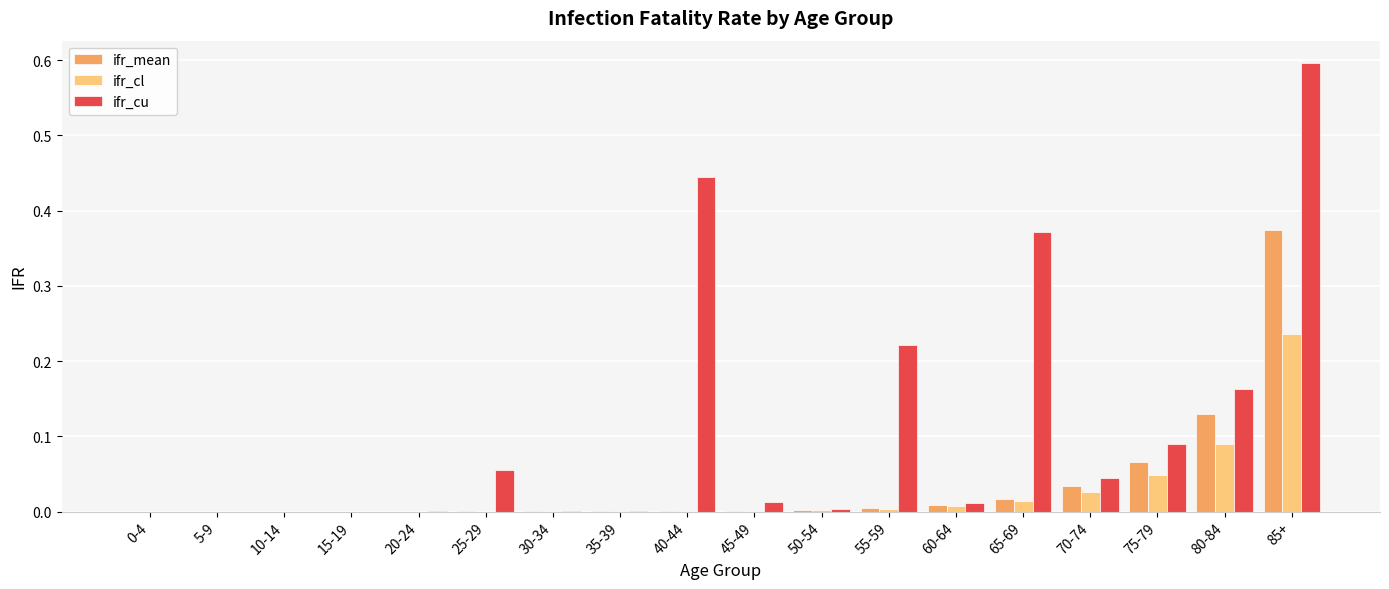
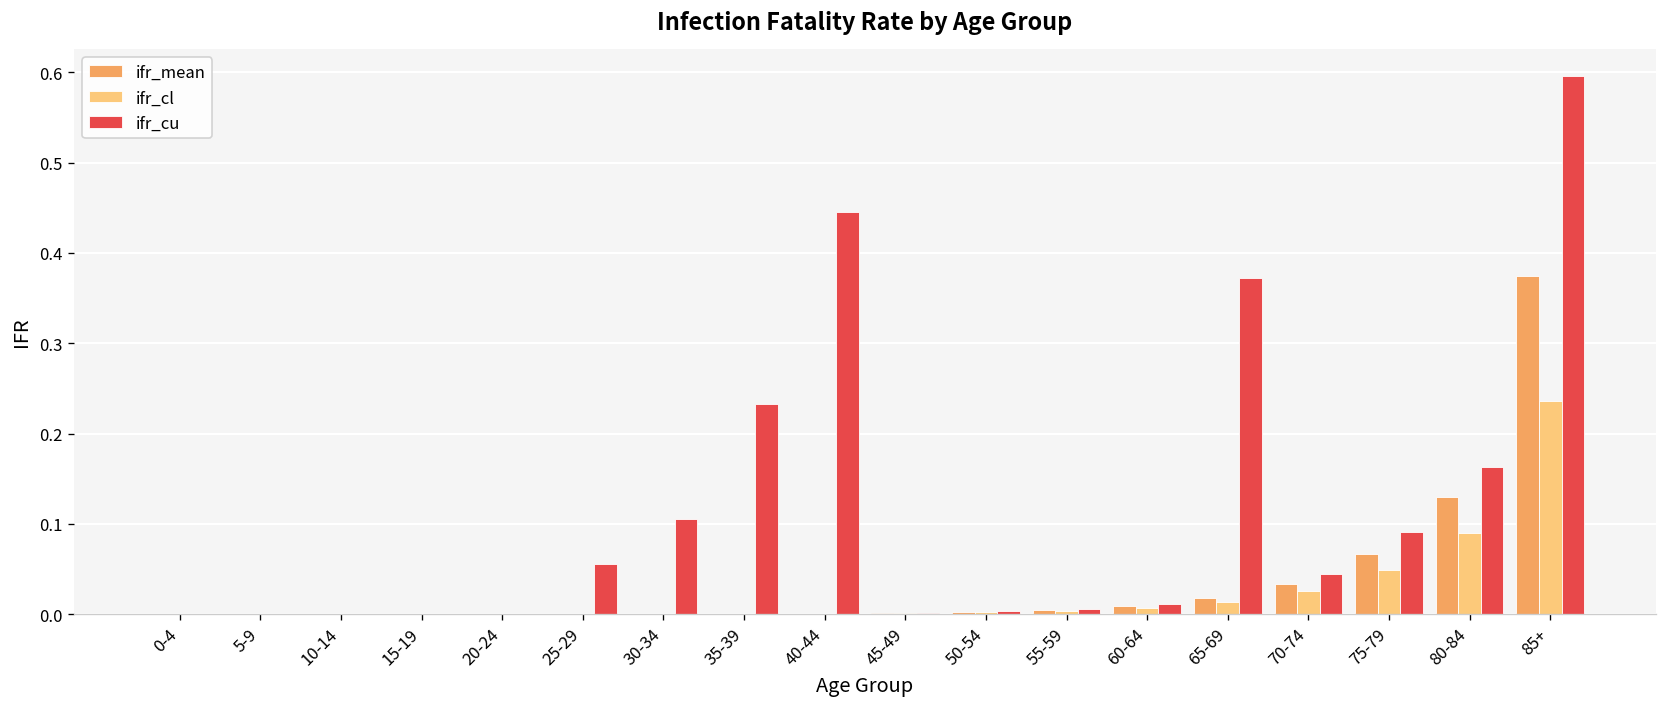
  {
    "ifr_cu": {
      "25-29": 0.06,
-     "30-34": 0.00,
-     "35-39": 0.00,
+     "30-34": 0.11,
+     "35-39": 0.23,
      "40-44": 0.45,
-     "45-49": 0.01,
-     "55-59": 0.22,
+     "45-49": 0.00,
+     "55-59": 0.01,
      "60-64": 0.01,
      "65-69": 0.37,
      "70-74": 0.04,
      "75-79": 0.09,
      "80-84": 0.16,
      "85+": 0.60
    }
  }
